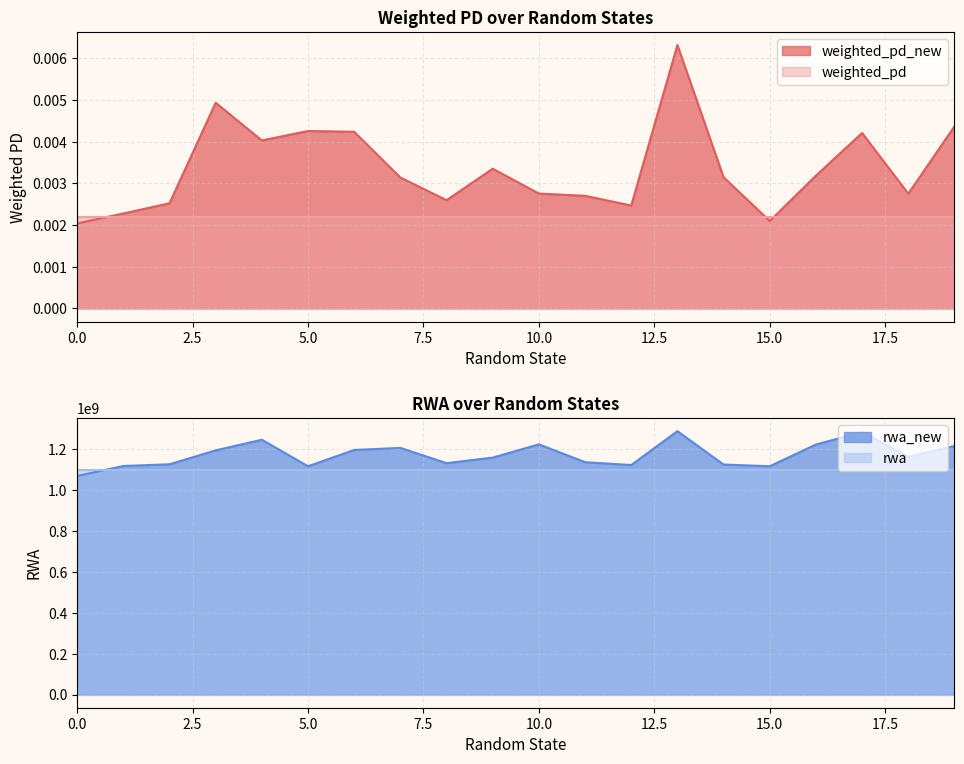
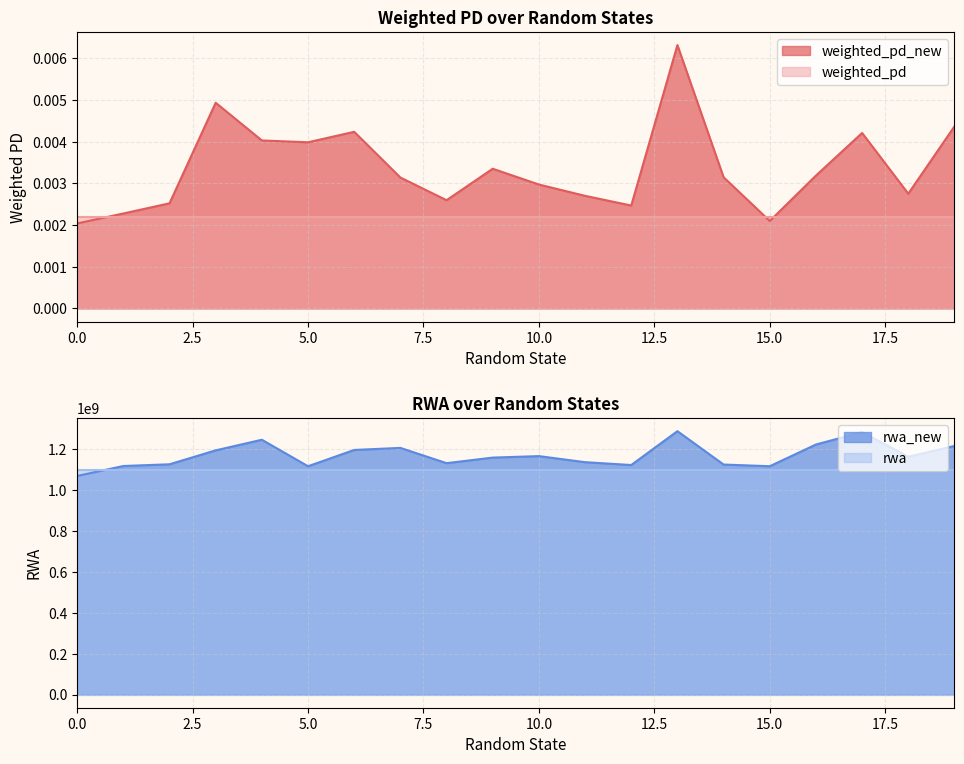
  {
    "Weighted PD over Random States": {
      "weighted_pd_new": {
        "0.0": 0.0020,
-       "5.0": 0.0043,
-       "10.0": 0.0028,
+       "5.0": 0.0040,
+       "10.0": 0.0030,
        "15.0": 0.0021
      },
      "weighted_pd": {
        "0.0": 0.0022,
        "5.0": 0.0022,
        "10.0": 0.0022,
        "15.0": 0.0022
      }
    },
    "RWA over Random States": {
      "rwa_new": {
        "0.0": 1070000000,
        "5.0": 1120000000,
-       "10.0": 1220000000,
+       "10.0": 1170000000,
        "15.0": 1120000000
      },
      "rwa": {
        "0.0": 1100000000,
        "5.0": 1100000000,
        "10.0": 1100000000,
        "15.0": 1100000000
      }
    }
  }
